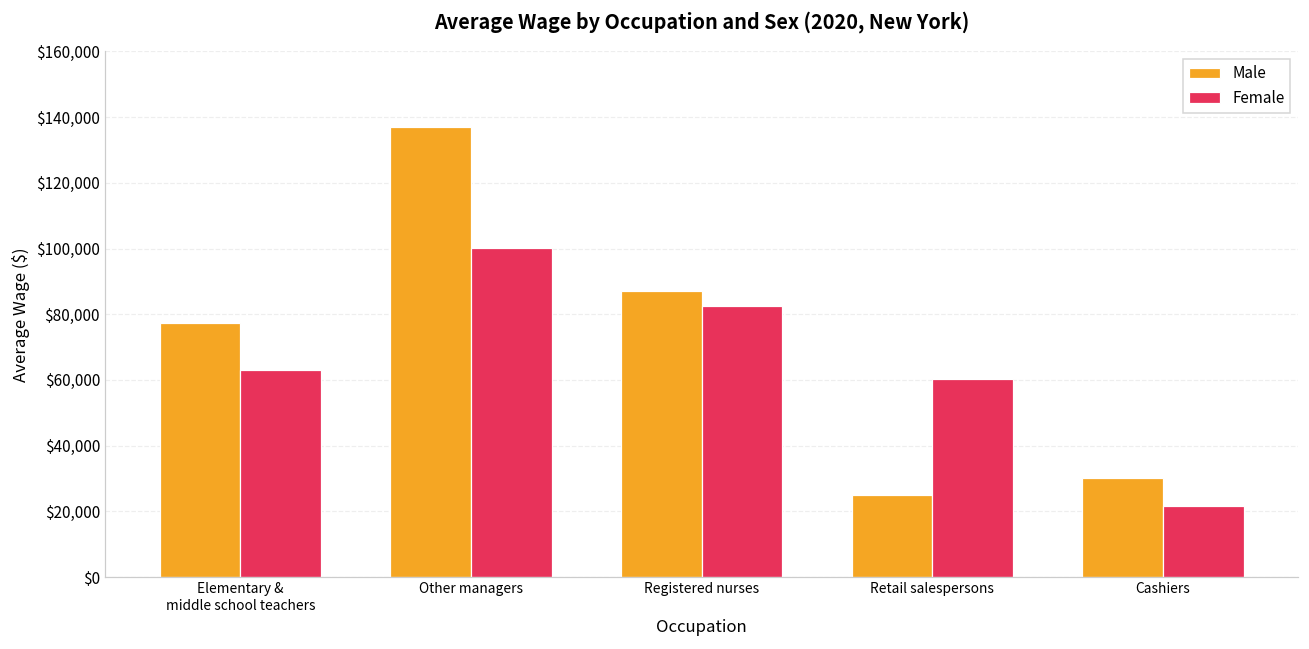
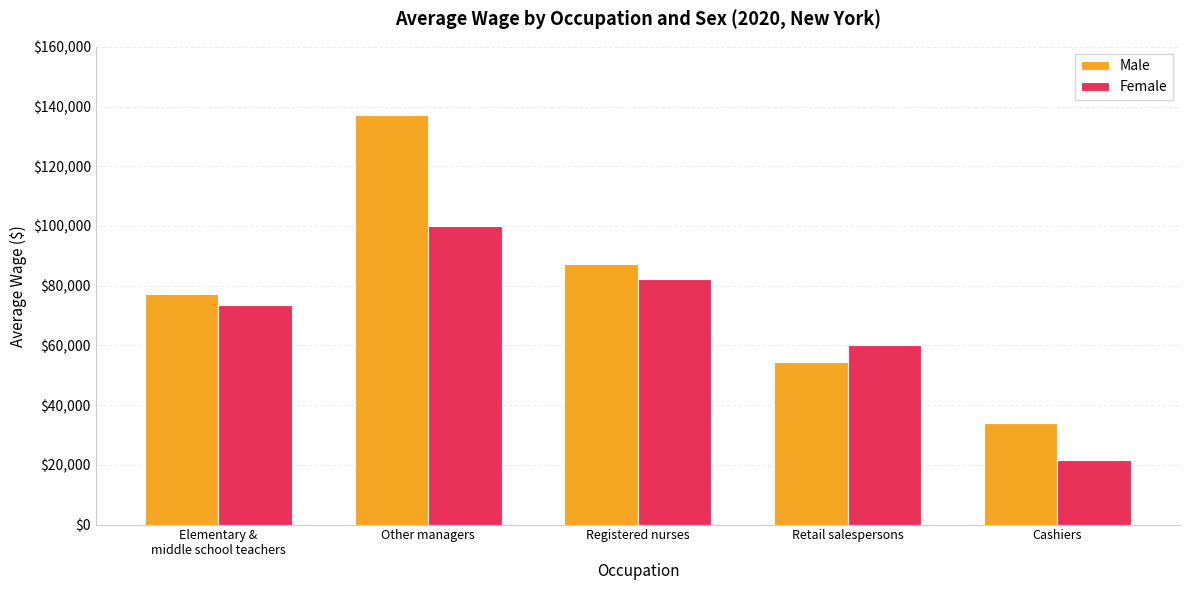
  {
    "Male": {
      "Elementary & middle school teachers": "$77,000",
      "Other managers": "$137,000",
      "Registered nurses": "$87,000",
-     "Retail salespersons": "$25,000",
-     "Cashiers": "$30,000"
+     "Retail salespersons": "$55,000",
+     "Cashiers": "$34,000"
    },
    "Female": {
-     "Elementary & middle school teachers": "$63,000",
+     "Elementary & middle school teachers": "$73,000",
      "Other managers": "$100,000",
      "Registered nurses": "$82,000",
      "Retail salespersons": "$60,000",
      "Cashiers": "$22,000"
    }
  }
